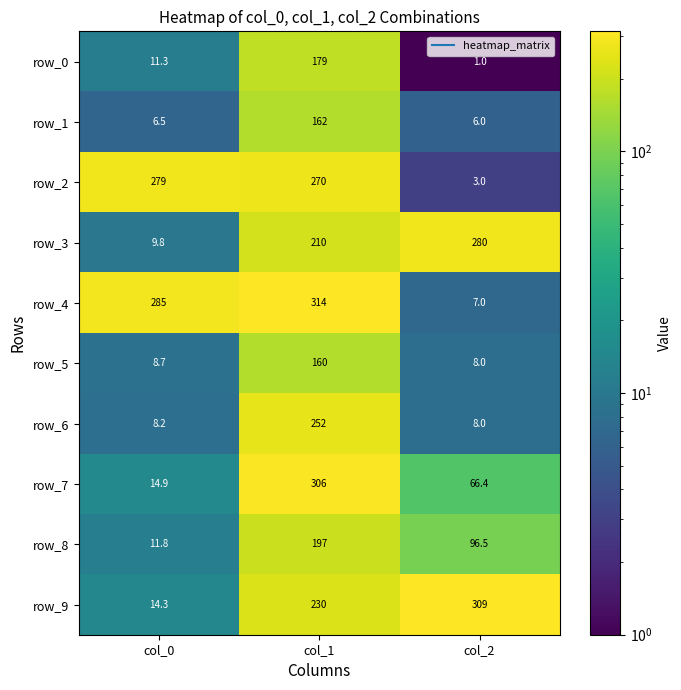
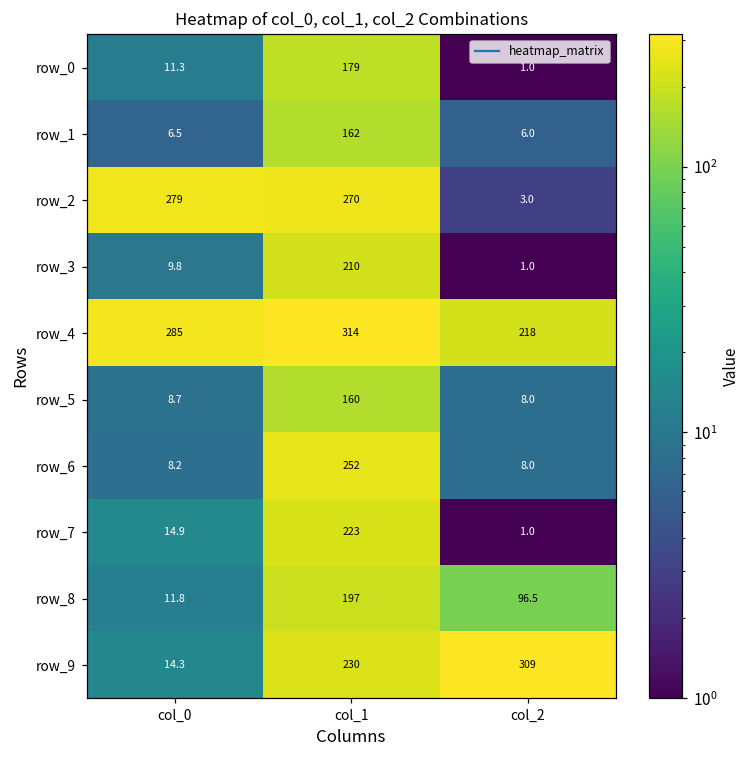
  {
    "row_0": {
      "col_0": 11.3,
      "col_1": 179,
      "col_2": 1.0
    },
    "row_1": {
      "col_0": 6.5,
      "col_1": 162,
      "col_2": 6.0
    },
    "row_2": {
      "col_0": 279,
      "col_1": 270,
      "col_2": 3.0
    },
    "row_3": {
      "col_0": 9.8,
      "col_1": 210,
-     "col_2": 280
+     "col_2": 1.0
    },
    "row_4": {
      "col_0": 285,
      "col_1": 314,
-     "col_2": 7.0
+     "col_2": 218
    },
    "row_5": {
      "col_0": 8.7,
      "col_1": 160,
      "col_2": 8.0
    },
    "row_6": {
      "col_0": 8.2,
      "col_1": 252,
      "col_2": 8.0
    },
    "row_7": {
      "col_0": 14.9,
-     "col_1": 306,
-     "col_2": 66.4
+     "col_1": 223,
+     "col_2": 1.0
    },
    "row_8": {
      "col_0": 11.8,
      "col_1": 197,
      "col_2": 96.5
    },
    "row_9": {
      "col_0": 14.3,
      "col_1": 230,
      "col_2": 309
    }
  }
